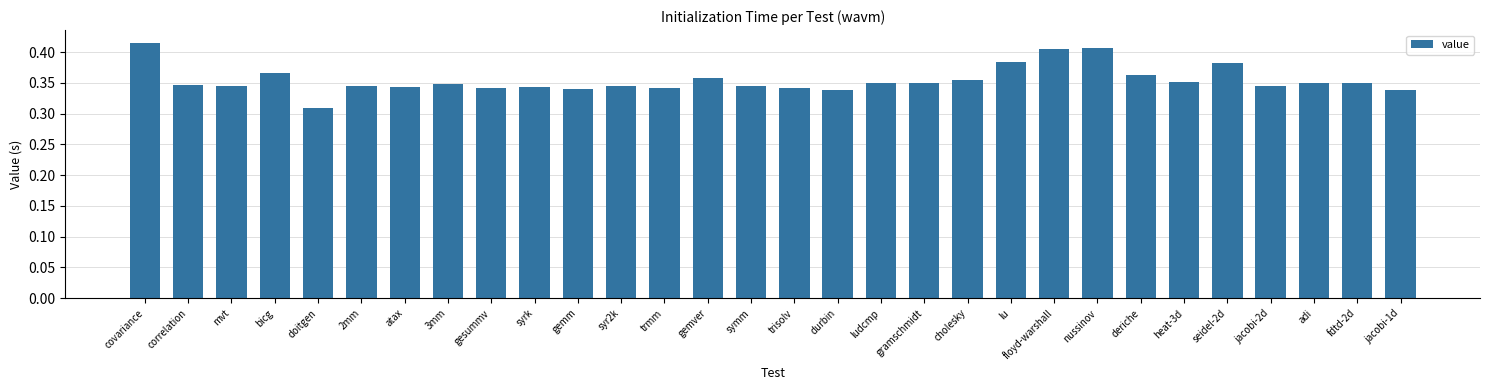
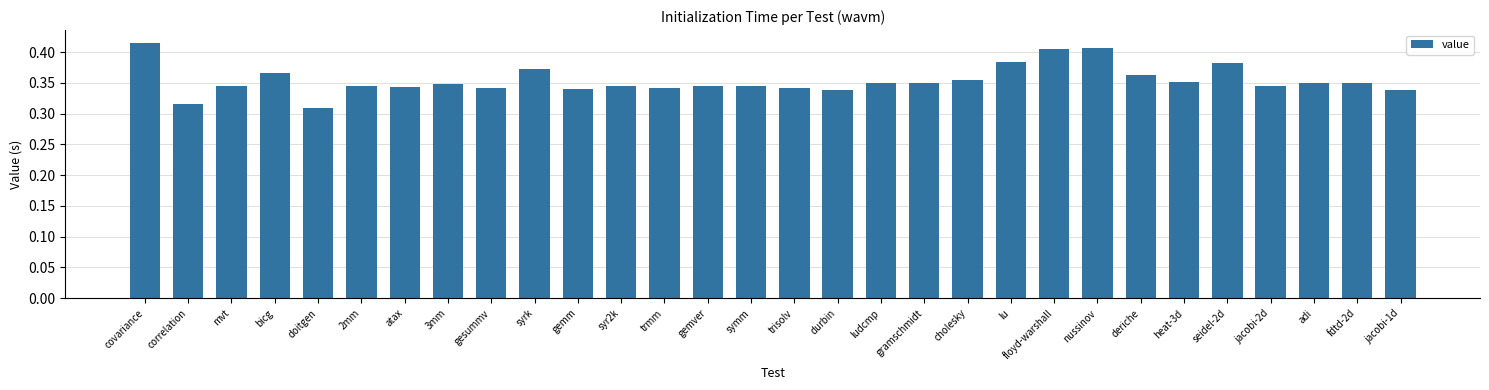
  {
    "covariance": 0.42,
-   "correlation": 0.35,
+   "correlation": 0.32,
    "mvt": 0.34,
    "bicg": 0.37,
    "doitgen": 0.31,
    "2mm": 0.35,
    "atax": 0.34,
    "3mm": 0.35,
    "gesummv": 0.34,
-   "syrk": 0.34,
+   "syrk": 0.37,
    "gemm": 0.34,
    "syr2k": 0.35,
    "trmm": 0.34,
-   "gemver": 0.36,
+   "gemver": 0.34,
    "symm": 0.34,
    "trisolv": 0.34,
    "durbin": 0.34,
    "ludcmp": 0.35,
    "gramschmidt": 0.35,
    "cholesky": 0.36,
    "lu": 0.38,
    "floyd-warshall": 0.41,
    "nussinov": 0.41,
    "deriche": 0.36,
    "heat-3d": 0.35,
    "seidel-2d": 0.38,
    "jacobi-2d": 0.34,
    "adi": 0.35,
    "fdtd-2d": 0.35,
    "jacobi-1d": 0.34
  }
